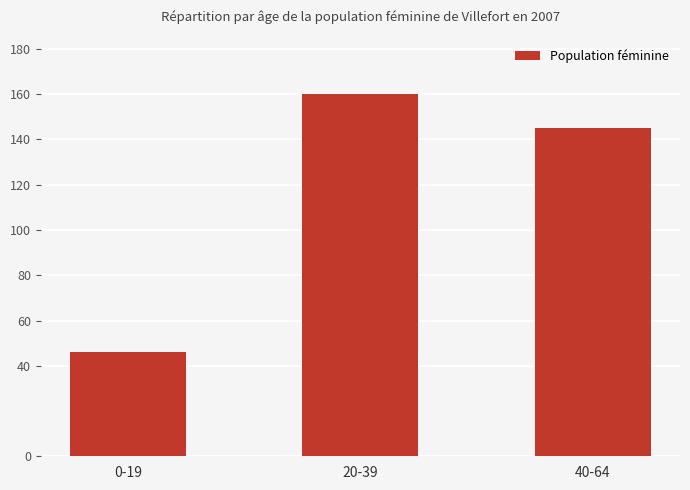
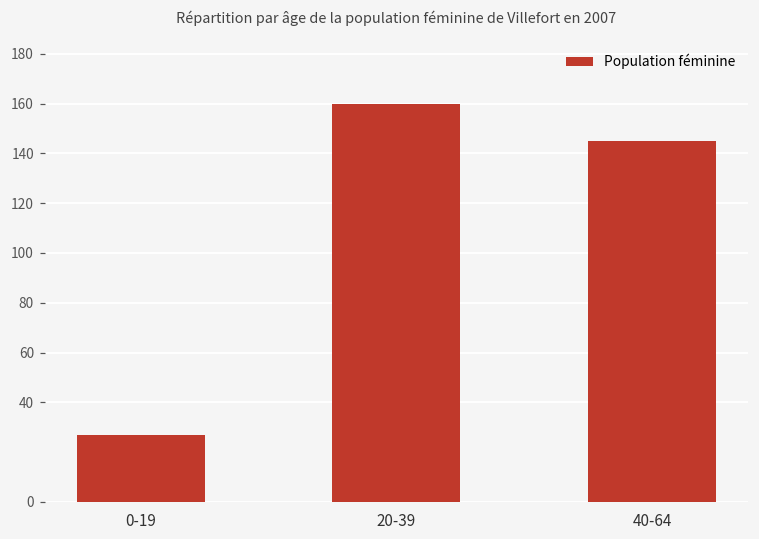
  {
-   "0-19": 46,
+   "0-19": 27,
    "20-39": 160,
    "40-64": 145
  }
